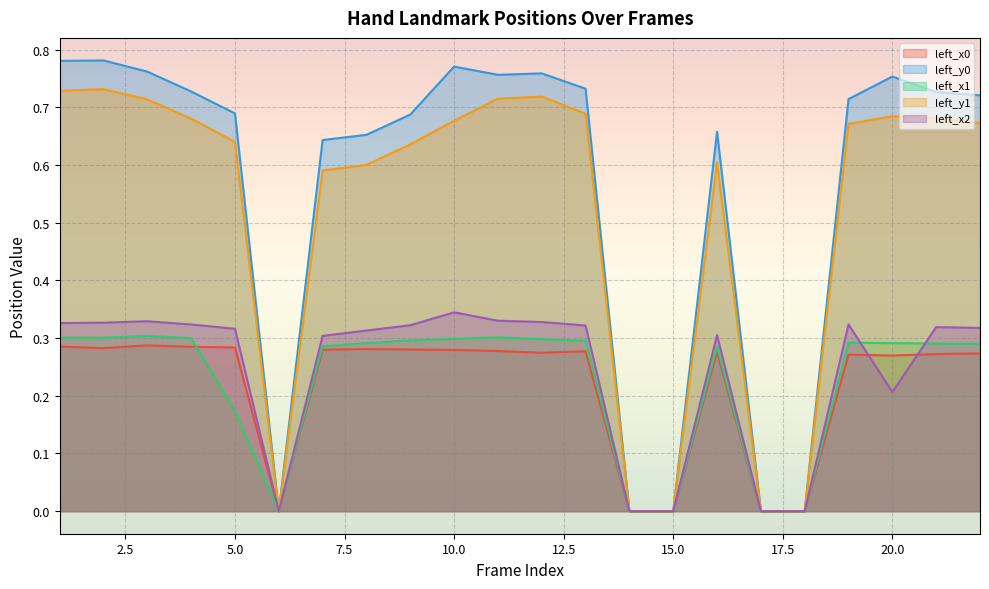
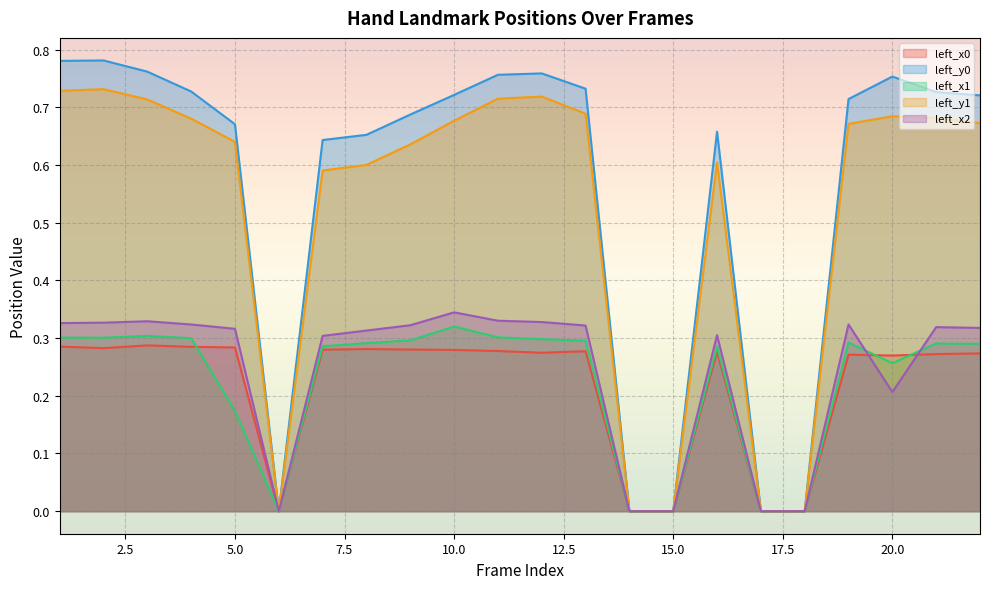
  {
    "left_y0": {
-     "5.0": 0.69,
-     "10.0": 0.77,
+     "5.0": 0.67,
+     "10.0": 0.72,
      "20.0": 0.75
    },
    "left_x1": {
      "5.0": 0.17,
-     "10.0": 0.30,
-     "20.0": 0.29
+     "10.0": 0.32,
+     "20.0": 0.26
    },
    "left_x2": {
      "5.0": 0.32,
      "10.0": 0.34,
      "20.0": 0.21
    }
  }
